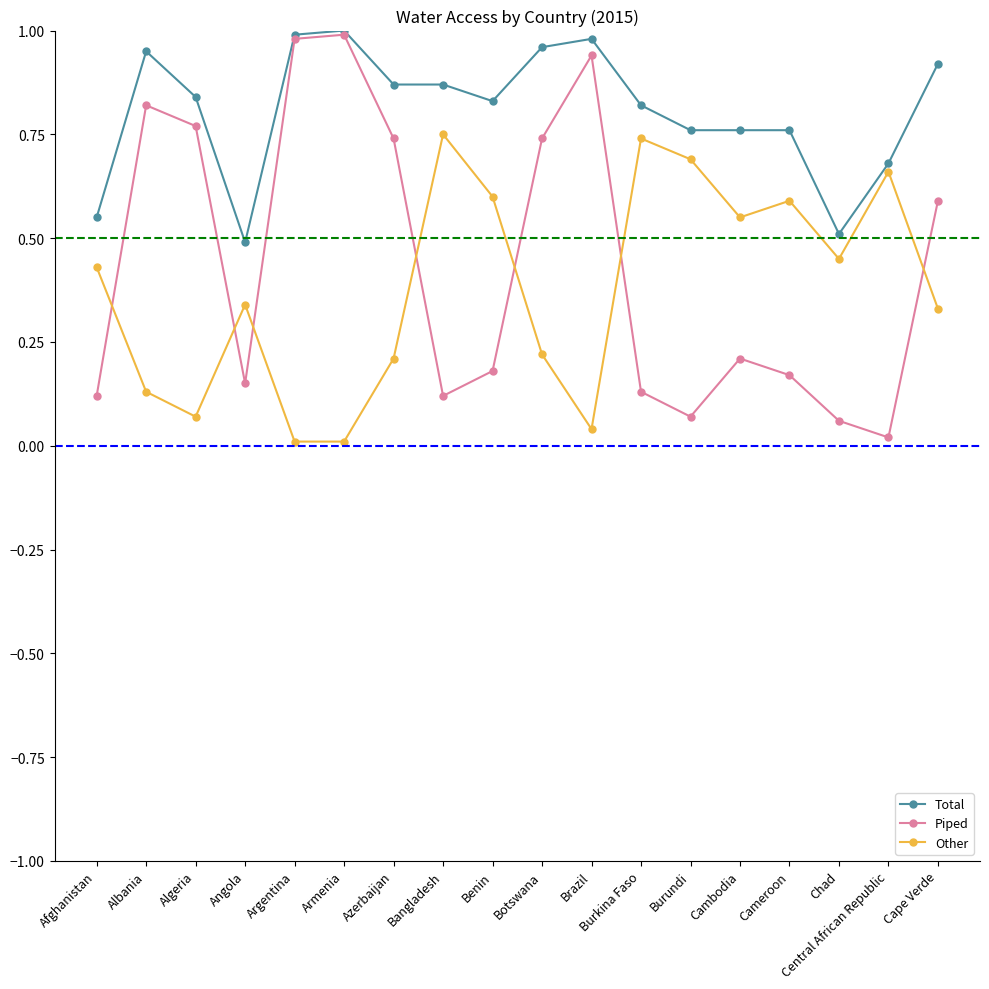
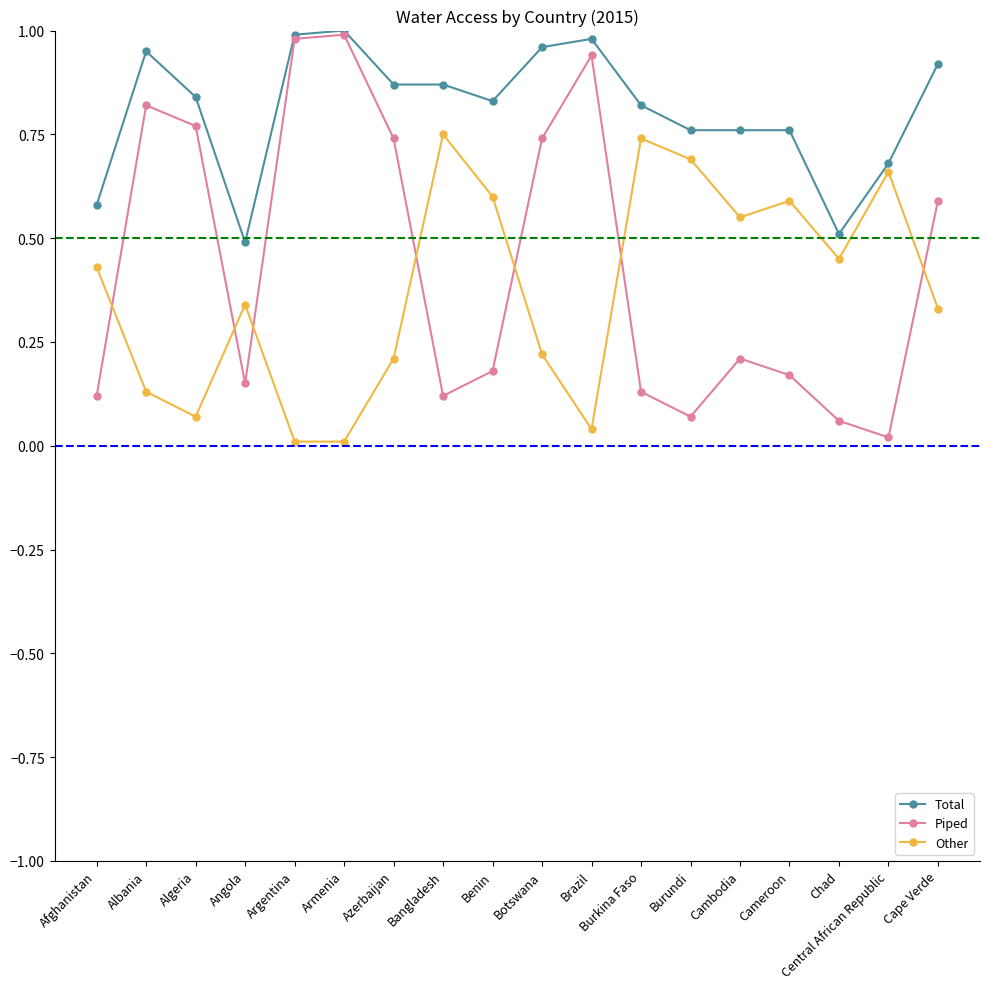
  {
    "Total": {
-     "Afghanistan": 0.55,
+     "Afghanistan": 0.58,
      "Albania": 0.95,
      "Algeria": 0.84,
      "Angola": 0.49,
      "Argentina": 0.99,
      "Armenia": 1.00,
      "Azerbaijan": 0.87,
      "Bangladesh": 0.87,
      "Benin": 0.83,
      "Botswana": 0.96,
      "Brazil": 0.98,
      "Burkina Faso": 0.82,
      "Burundi": 0.76,
      "Cambodia": 0.76,
      "Cameroon": 0.76,
      "Chad": 0.51,
      "Central African Republic": 0.68,
      "Cape Verde": 0.92
    },
    "Piped": {
      "Afghanistan": 0.12,
      "Albania": 0.82,
      "Algeria": 0.77,
      "Angola": 0.15,
      "Argentina": 0.98,
      "Armenia": 0.99,
      "Azerbaijan": 0.74,
      "Bangladesh": 0.12,
      "Benin": 0.18,
      "Botswana": 0.74,
      "Brazil": 0.94,
      "Burkina Faso": 0.13,
      "Burundi": 0.07,
      "Cambodia": 0.21,
      "Cameroon": 0.17,
      "Chad": 0.06,
      "Central African Republic": 0.02,
      "Cape Verde": 0.59
    },
    "Other": {
      "Afghanistan": 0.43,
      "Albania": 0.13,
      "Algeria": 0.07,
      "Angola": 0.34,
      "Argentina": 0.01,
      "Armenia": 0.01,
      "Azerbaijan": 0.21,
      "Bangladesh": 0.75,
      "Benin": 0.60,
      "Botswana": 0.22,
      "Brazil": 0.04,
      "Burkina Faso": 0.74,
      "Burundi": 0.69,
      "Cambodia": 0.55,
      "Cameroon": 0.59,
      "Chad": 0.45,
      "Central African Republic": 0.66,
      "Cape Verde": 0.33
    }
  }
